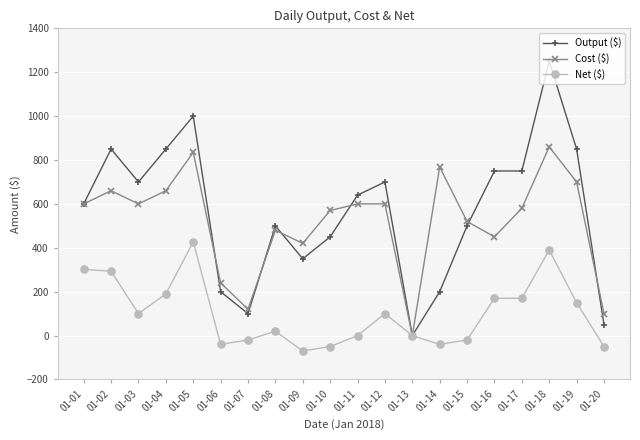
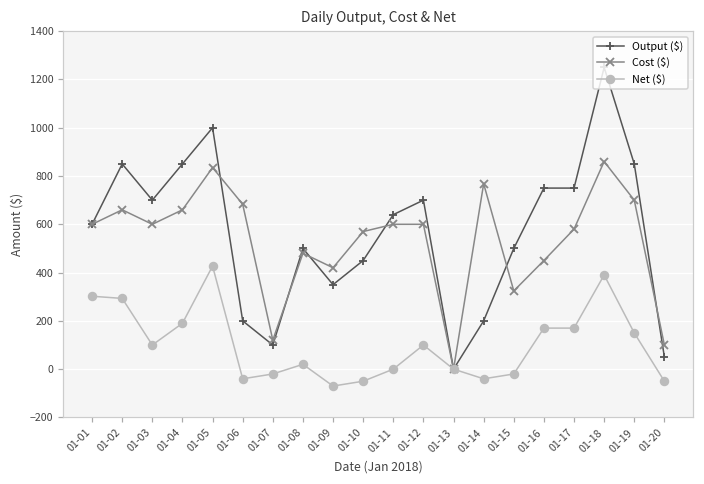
  {
    "Output ($)": {
      "01-02": 850,
      "01-03": 700,
      "01-04": 850,
      "01-05": 1000,
      "01-06": 200,
      "01-07": 100,
      "01-08": 500,
      "01-09": 350,
      "01-10": 450,
      "01-11": 640,
      "01-12": 700,
      "01-14": 200,
      "01-15": 500,
      "01-16": 750,
      "01-17": 750,
      "01-19": 850,
      "01-20": 50
    },
    "Cost ($)": {
      "01-02": 660,
      "01-03": 600,
      "01-04": 660,
      "01-05": 840,
-     "01-06": 240,
+     "01-06": 680,
      "01-07": 120,
      "01-08": 480,
      "01-09": 420,
      "01-10": 570,
      "01-11": 600,
      "01-12": 600,
      "01-14": 770,
-     "01-15": 520,
+     "01-15": 320,
      "01-16": 450,
      "01-17": 580,
      "01-18": 860,
      "01-19": 700,
      "01-20": 100
    },
    "Net ($)": {
      "01-01": 300,
      "01-02": 290,
      "01-03": 100,
      "01-04": 190,
      "01-05": 430,
      "01-06": -40,
      "01-07": -20,
      "01-08": 20,
      "01-09": -70,
      "01-10": -50,
      "01-11": 0,
      "01-12": 100,
      "01-14": -40,
      "01-15": -20,
      "01-16": 170,
      "01-17": 170,
      "01-18": 390,
      "01-19": 150,
      "01-20": -50
    }
  }
